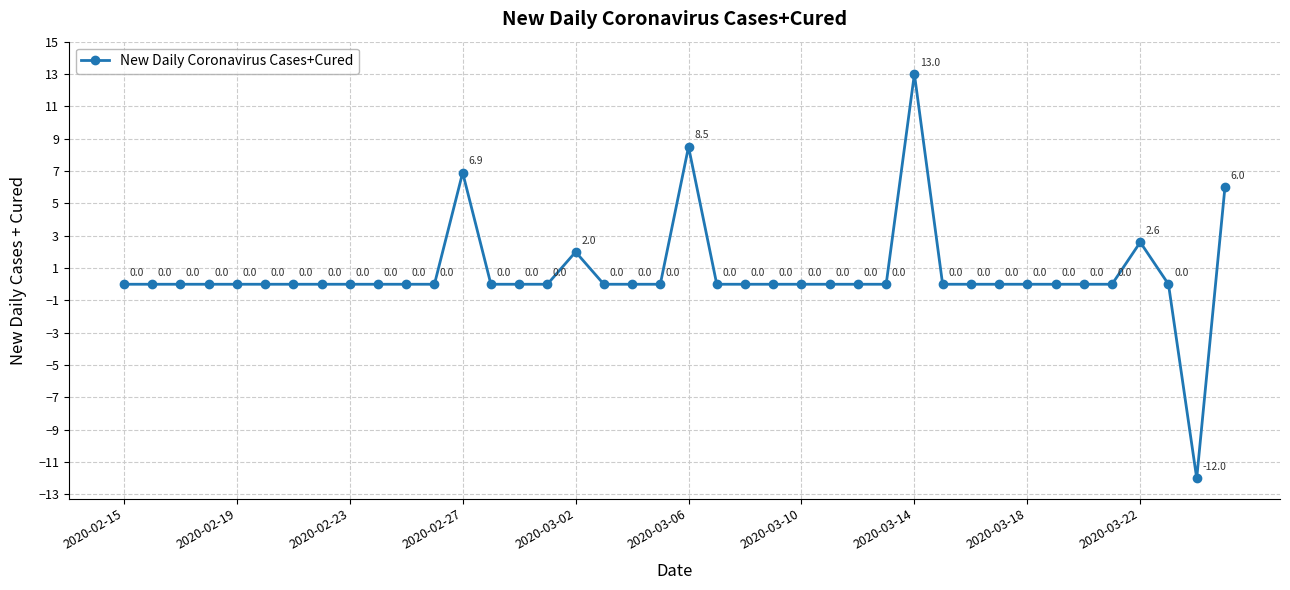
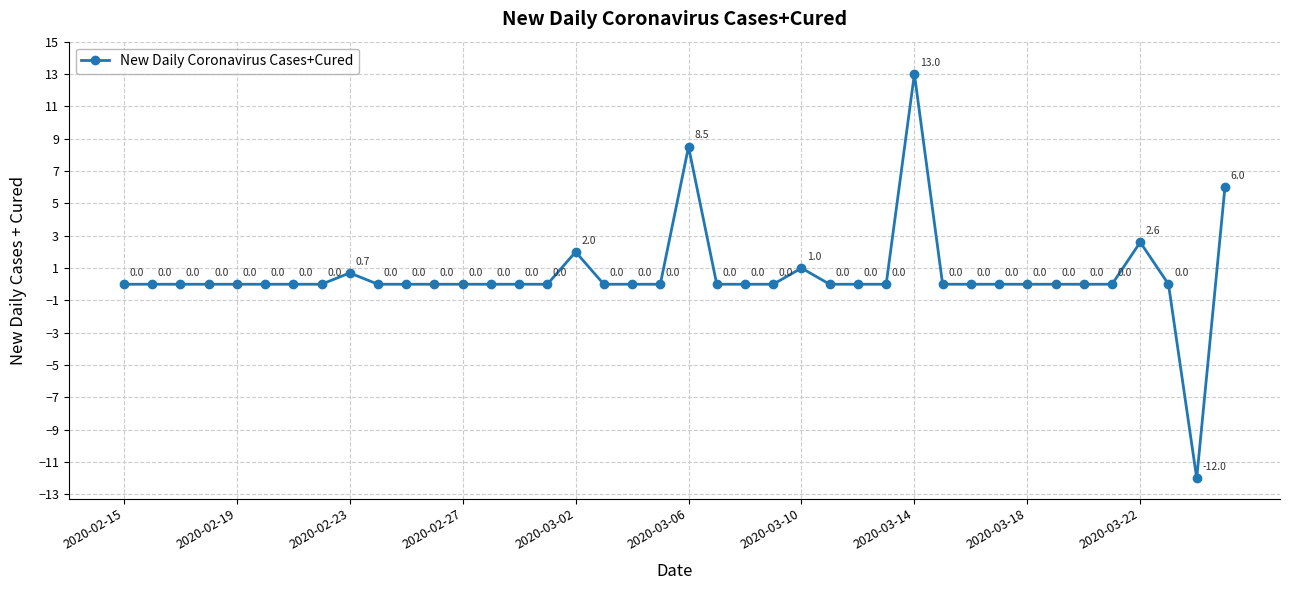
  {
    "2020-02-15": 0.0,
    "2020-02-19": 0.0,
-   "2020-02-23": 0.0,
-   "2020-02-27": 6.9,
+   "2020-02-23": 0.7,
+   "2020-02-27": 0.0,
    "2020-03-02": 2.0,
    "2020-03-06": 8.5,
-   "2020-03-10": 0.0,
+   "2020-03-10": 1.0,
    "2020-03-14": 13.0,
    "2020-03-18": 0.0,
    "2020-03-22": 2.6
  }
